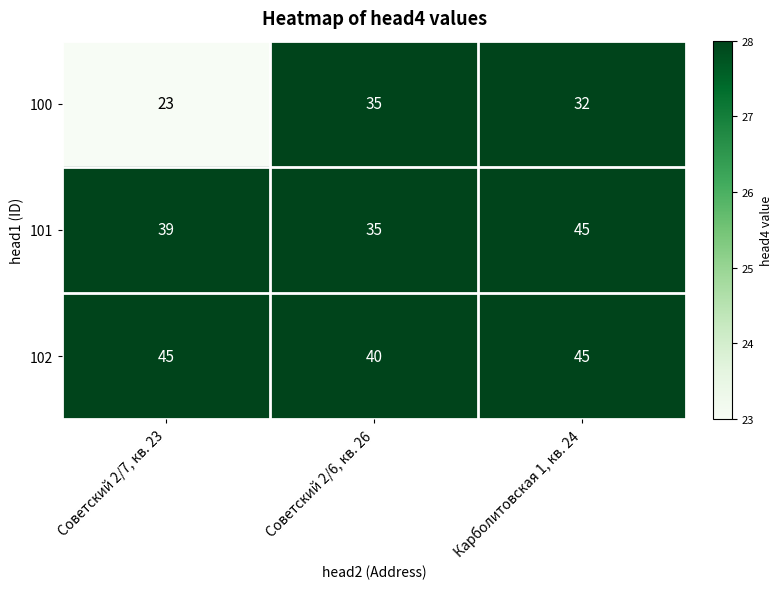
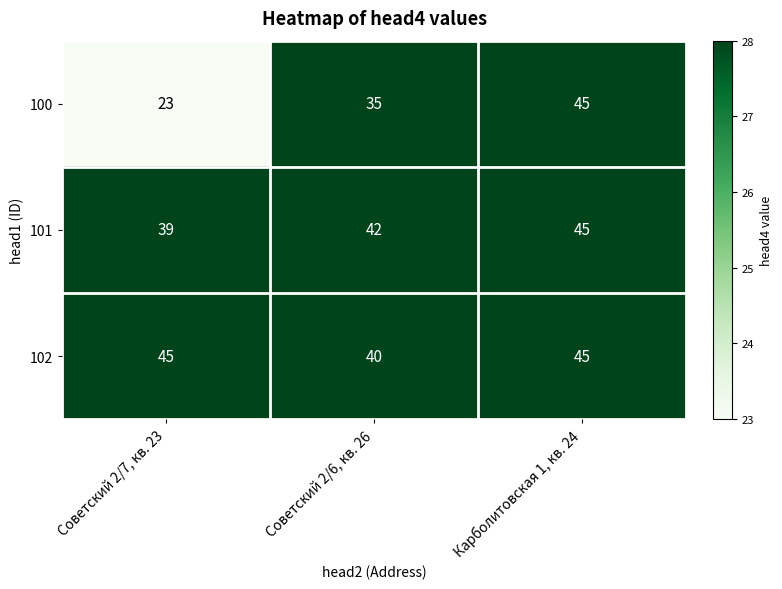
  {
    "100": {
      "Советский 2/7, кв. 23": 23,
      "Советский 2/6, кв. 26": 35,
-     "Карболитовская 1, кв. 24": 32
+     "Карболитовская 1, кв. 24": 45
    },
    "101": {
      "Советский 2/7, кв. 23": 39,
-     "Советский 2/6, кв. 26": 35,
+     "Советский 2/6, кв. 26": 42,
      "Карболитовская 1, кв. 24": 45
    },
    "102": {
      "Советский 2/7, кв. 23": 45,
      "Советский 2/6, кв. 26": 40,
      "Карболитовская 1, кв. 24": 45
    }
  }
